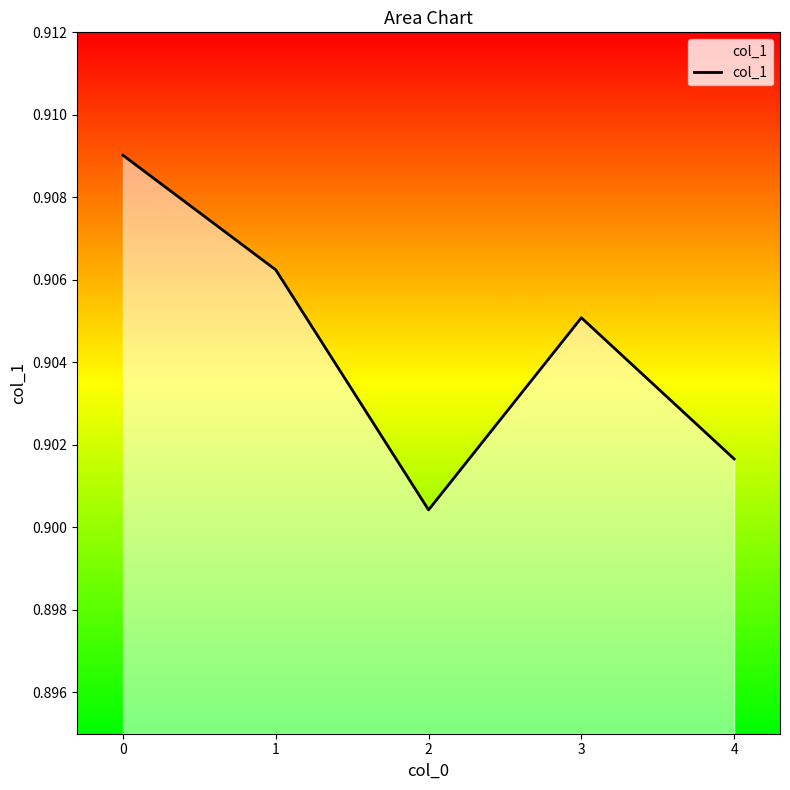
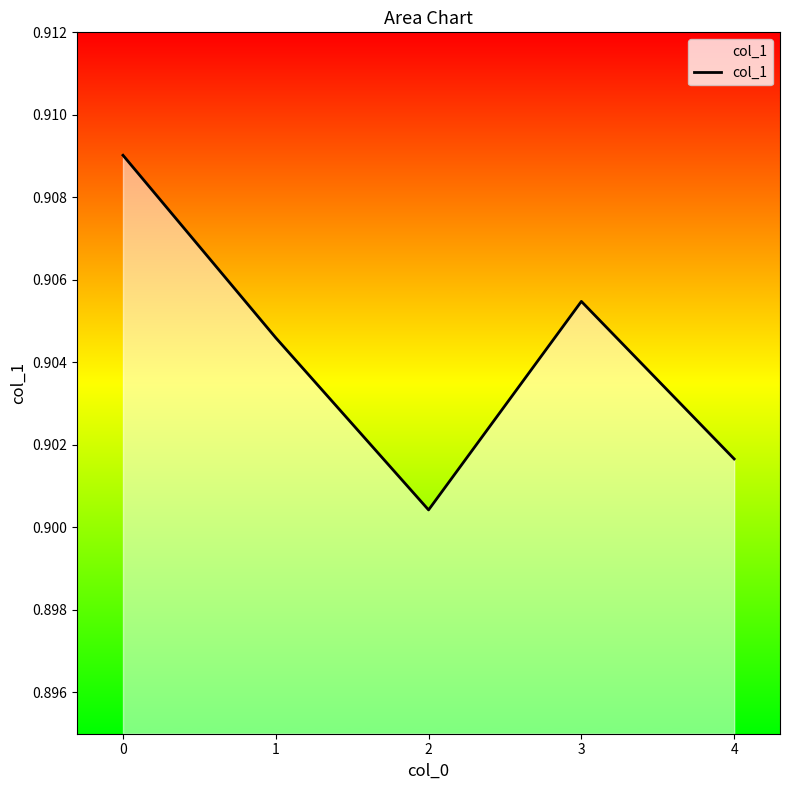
  {
    "0": 0.9090,
-   "1": 0.9062,
+   "1": 0.9046,
    "2": 0.9004,
-   "3": 0.9051,
+   "3": 0.9055,
    "4": 0.9017
  }
